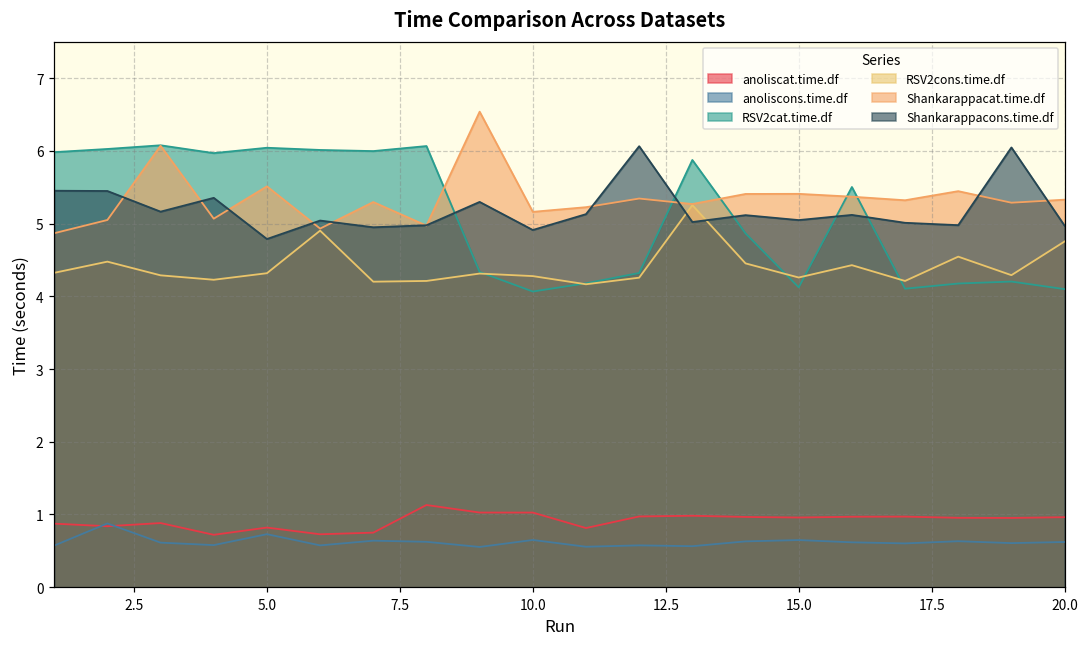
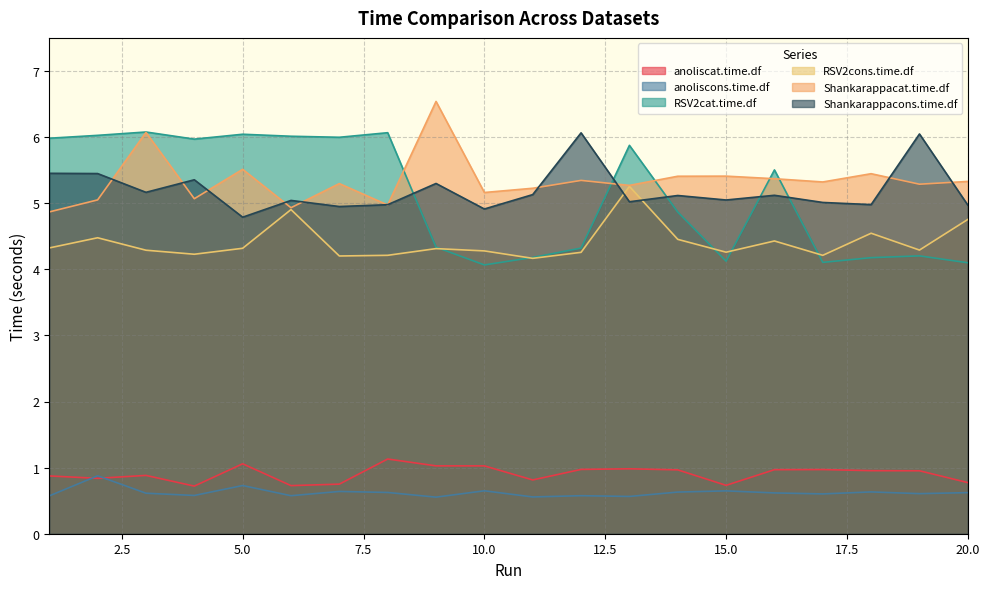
  {
    "anoliscat.time.df": {
-     "5.0": 0.8,
+     "5.0": 1.1,
      "10.0": 1.0,
-     "15.0": 1.0,
-     "20.0": 1.0
+     "15.0": 0.7,
+     "20.0": 0.8
    },
    "Shankarappacons.time.df": {
      "5.0": 4.8,
      "10.0": 4.9,
      "15.0": 5.0,
      "20.0": 5.0
    }
  }
